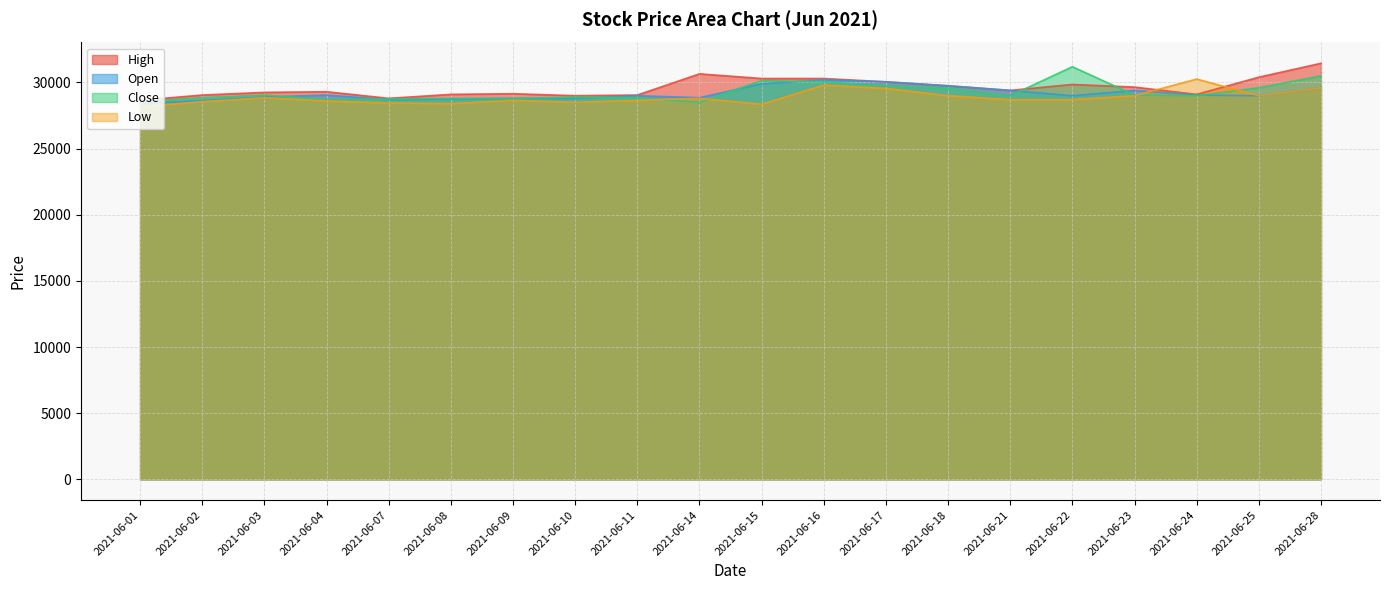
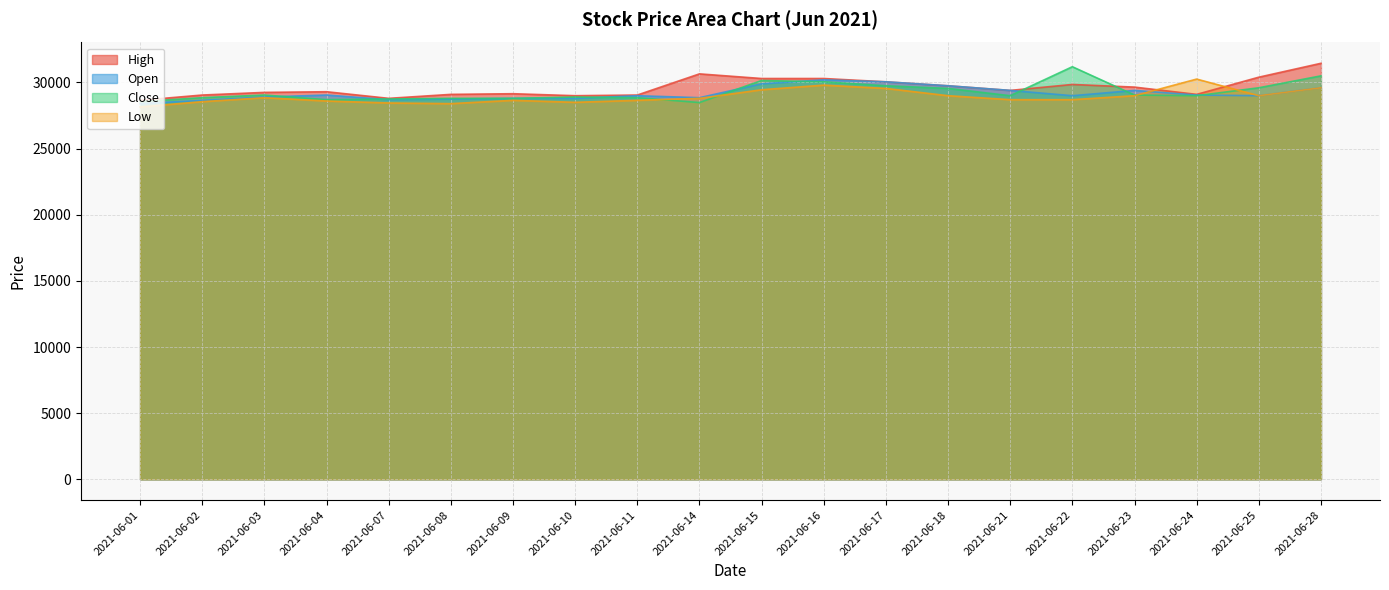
  {
    "High": {
      "2021-06-02": 29100,
      "2021-06-03": 29300,
      "2021-06-04": 29300,
      "2021-06-08": 29100,
      "2021-06-09": 29200,
      "2021-06-14": 30700,
      "2021-06-22": 29900,
      "2021-06-23": 29700,
      "2021-06-25": 30400,
      "2021-06-28": 31500
    },
    "Open": {
      "2021-06-04": 29100,
      "2021-06-15": 29900,
      "2021-06-22": 29000,
      "2021-06-23": 29400
    },
    "Close": {
      "2021-06-02": 28900,
      "2021-06-14": 28500,
      "2021-06-17": 29800,
      "2021-06-18": 29600,
      "2021-06-21": 29000,
      "2021-06-22": 31200,
      "2021-06-25": 29600,
      "2021-06-28": 30500
    },
    "Low": {
      "2021-06-07": 28500,
      "2021-06-08": 28400,
      "2021-06-10": 28500,
      "2021-06-11": 28700,
-     "2021-06-15": 28400,
+     "2021-06-15": 29500,
      "2021-06-16": 29800,
      "2021-06-17": 29600,
      "2021-06-18": 29000,
      "2021-06-21": 28700,
      "2021-06-22": 28700,
      "2021-06-24": 30300
    }
  }
